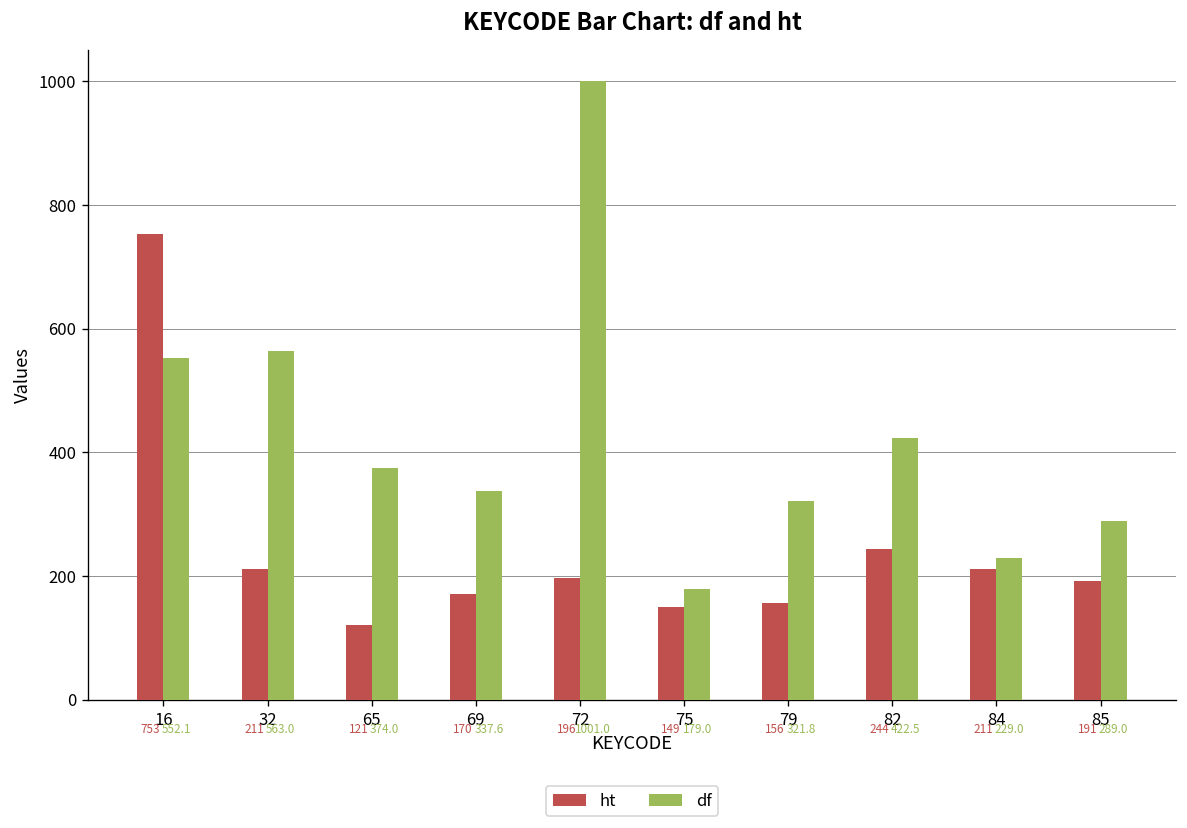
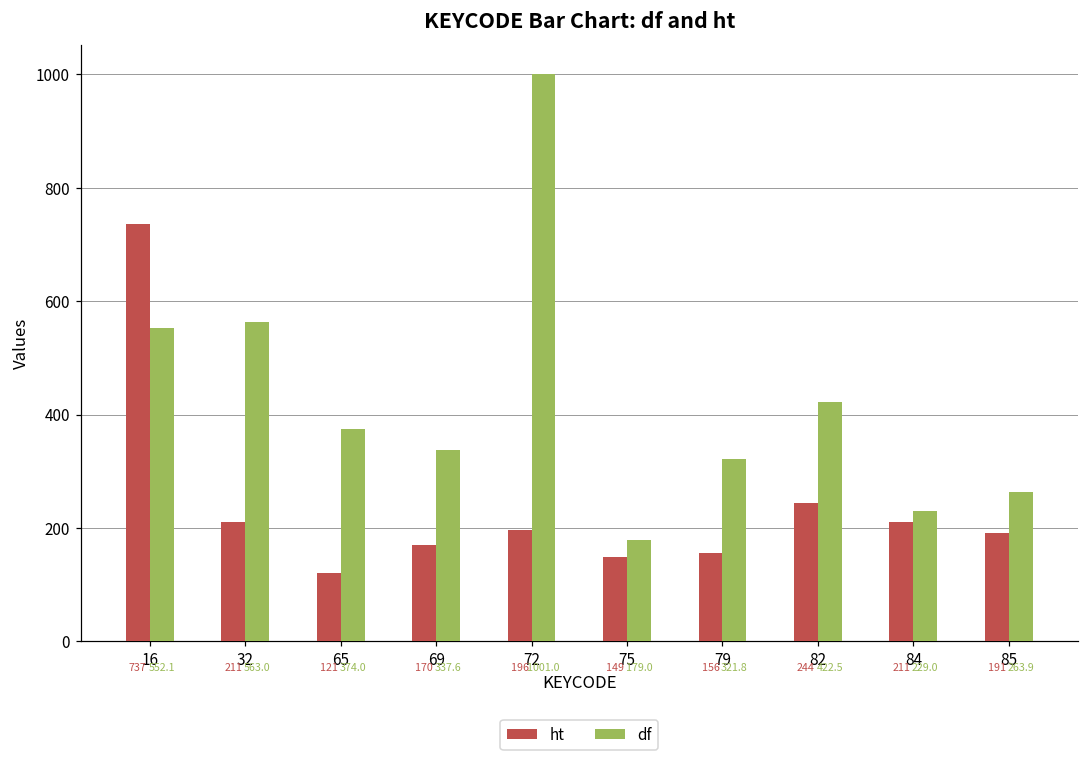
  {
    "ht": {
-     "16": 753
+     "16": 737
    },
    "df": {
-     "85": 289.0
+     "85": 263.9
    }
  }
